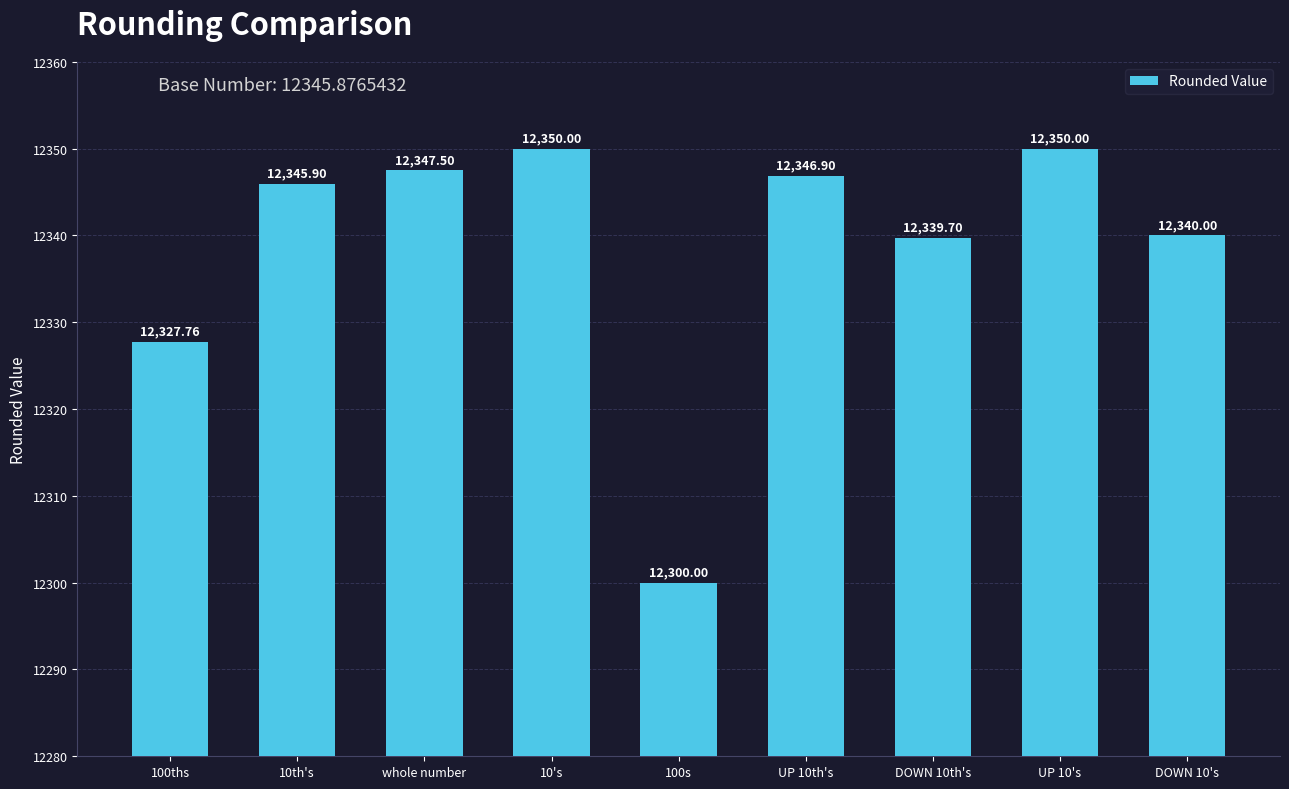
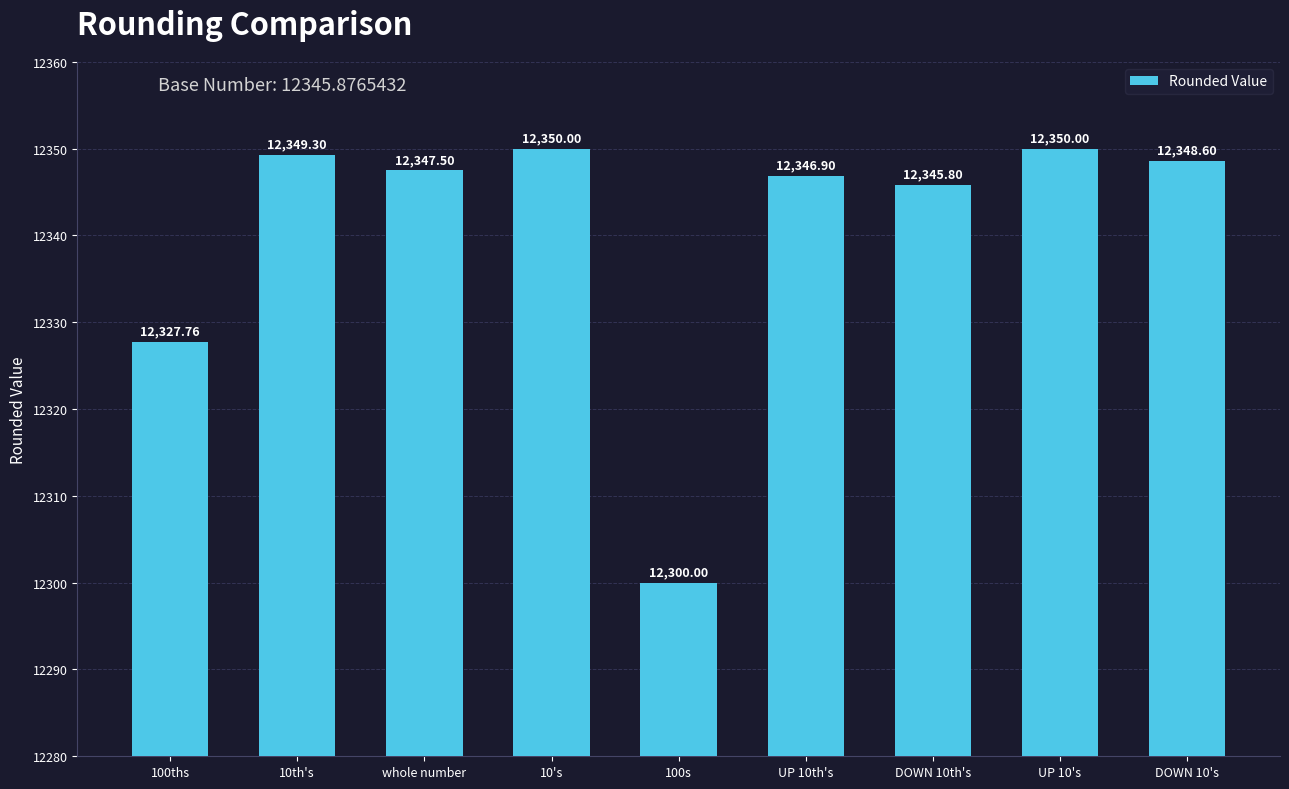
  {
    "100ths": "12,327.76",
-   "10th's": "12,345.90",
+   "10th's": "12,349.30",
    "whole number": "12,347.50",
    "10's": "12,350.00",
    "100s": "12,300.00",
    "UP 10th's": "12,346.90",
-   "DOWN 10th's": "12,339.70",
+   "DOWN 10th's": "12,345.80",
    "UP 10's": "12,350.00",
-   "DOWN 10's": "12,340.00"
+   "DOWN 10's": "12,348.60"
  }
